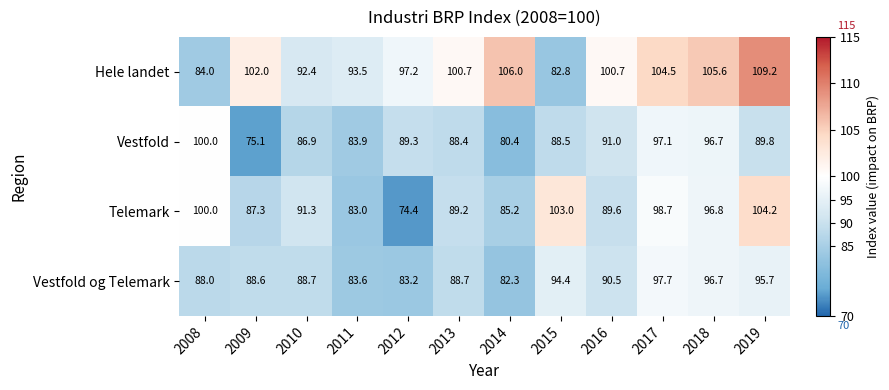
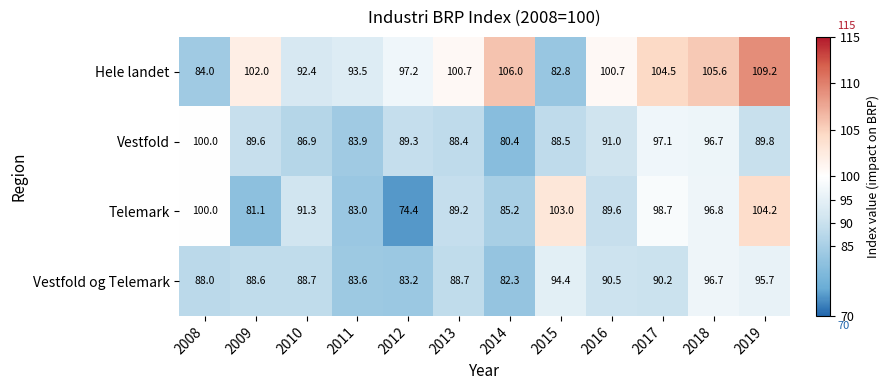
  {
    "Hele landet": {
      "2008": 84.0,
      "2009": 102.0,
      "2010": 92.4,
      "2011": 93.5,
      "2012": 97.2,
      "2013": 100.7,
      "2014": 106.0,
      "2015": 82.8,
      "2016": 100.7,
      "2017": 104.5,
      "2018": 105.6,
      "2019": 109.2
    },
    "Vestfold": {
      "2008": 100.0,
-     "2009": 75.1,
+     "2009": 89.6,
      "2010": 86.9,
      "2011": 83.9,
      "2012": 89.3,
      "2013": 88.4,
      "2014": 80.4,
      "2015": 88.5,
      "2016": 91.0,
      "2017": 97.1,
      "2018": 96.7,
      "2019": 89.8
    },
    "Telemark": {
      "2008": 100.0,
-     "2009": 87.3,
+     "2009": 81.1,
      "2010": 91.3,
      "2011": 83.0,
      "2012": 74.4,
      "2013": 89.2,
      "2014": 85.2,
      "2015": 103.0,
      "2016": 89.6,
      "2017": 98.7,
      "2018": 96.8,
      "2019": 104.2
    },
    "Vestfold og Telemark": {
      "2008": 88.0,
      "2009": 88.6,
      "2010": 88.7,
      "2011": 83.6,
      "2012": 83.2,
      "2013": 88.7,
      "2014": 82.3,
      "2015": 94.4,
      "2016": 90.5,
-     "2017": 97.7,
+     "2017": 90.2,
      "2018": 96.7,
      "2019": 95.7
    }
  }
